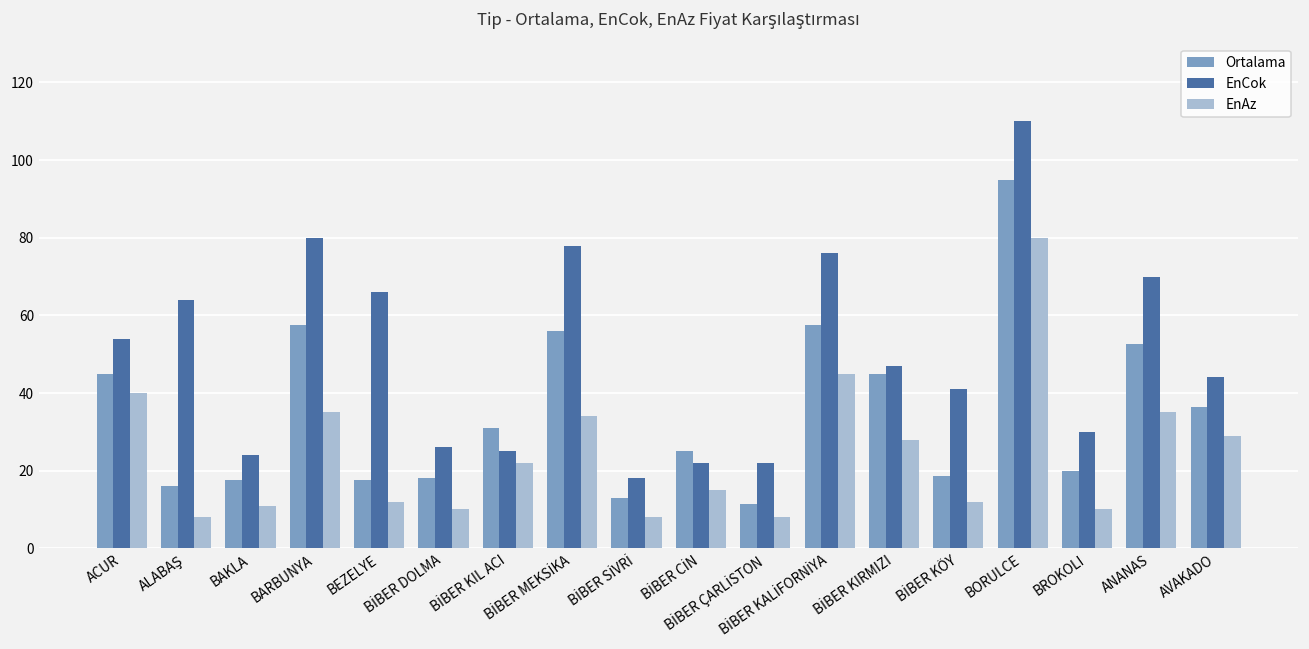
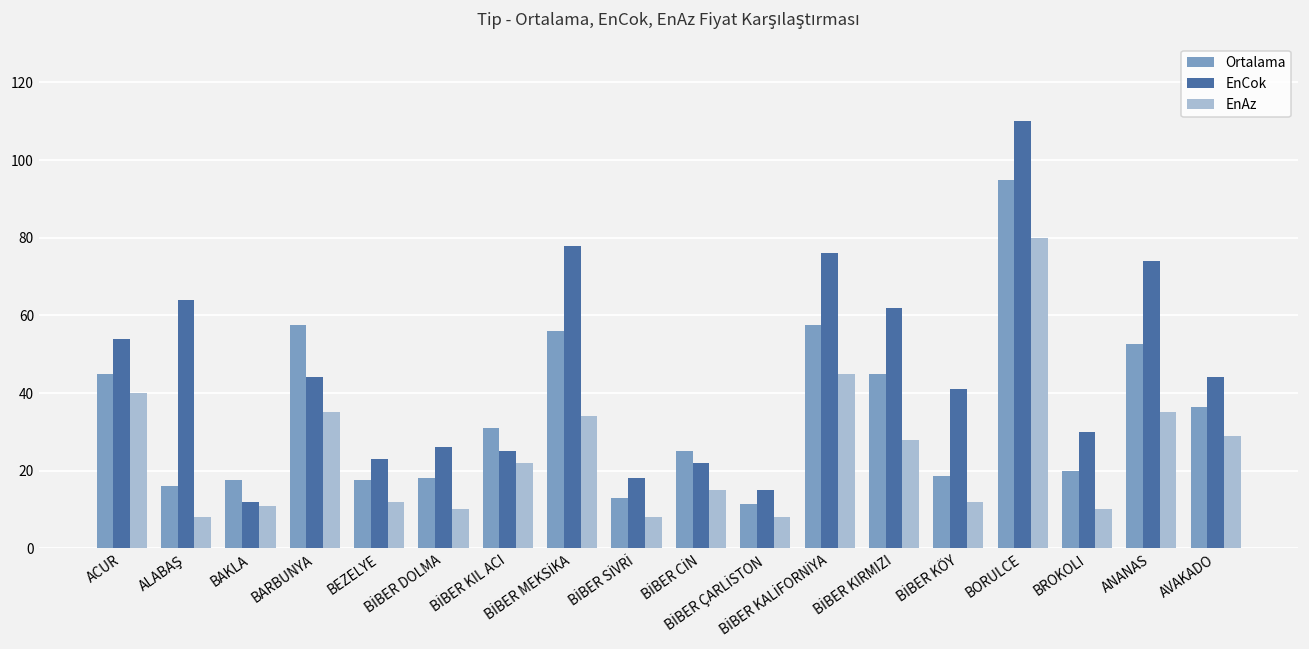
  {
    "EnCok": {
      "ACUR": 54,
      "ALABAŞ": 64,
-     "BAKLA": 24,
-     "BARBUNYA": 80,
-     "BEZELYE": 66,
+     "BAKLA": 12,
+     "BARBUNYA": 44,
+     "BEZELYE": 23,
      "BİBER DOLMA": 26,
      "BİBER KIL ACI": 25,
      "BİBER MEKSİKA": 78,
      "BİBER SİVRİ": 18,
      "BİBER CİN": 22,
-     "BİBER ÇARLİSTON": 22,
+     "BİBER ÇARLİSTON": 15,
      "BİBER KALİFORNİYA": 76,
-     "BİBER KIRMIZI": 47,
+     "BİBER KIRMIZI": 62,
      "BİBER KÖY": 41,
      "BORULCE": 110,
      "BROKOLI": 30,
-     "ANANAS": 70,
+     "ANANAS": 74,
      "AVAKADO": 44
    }
  }
